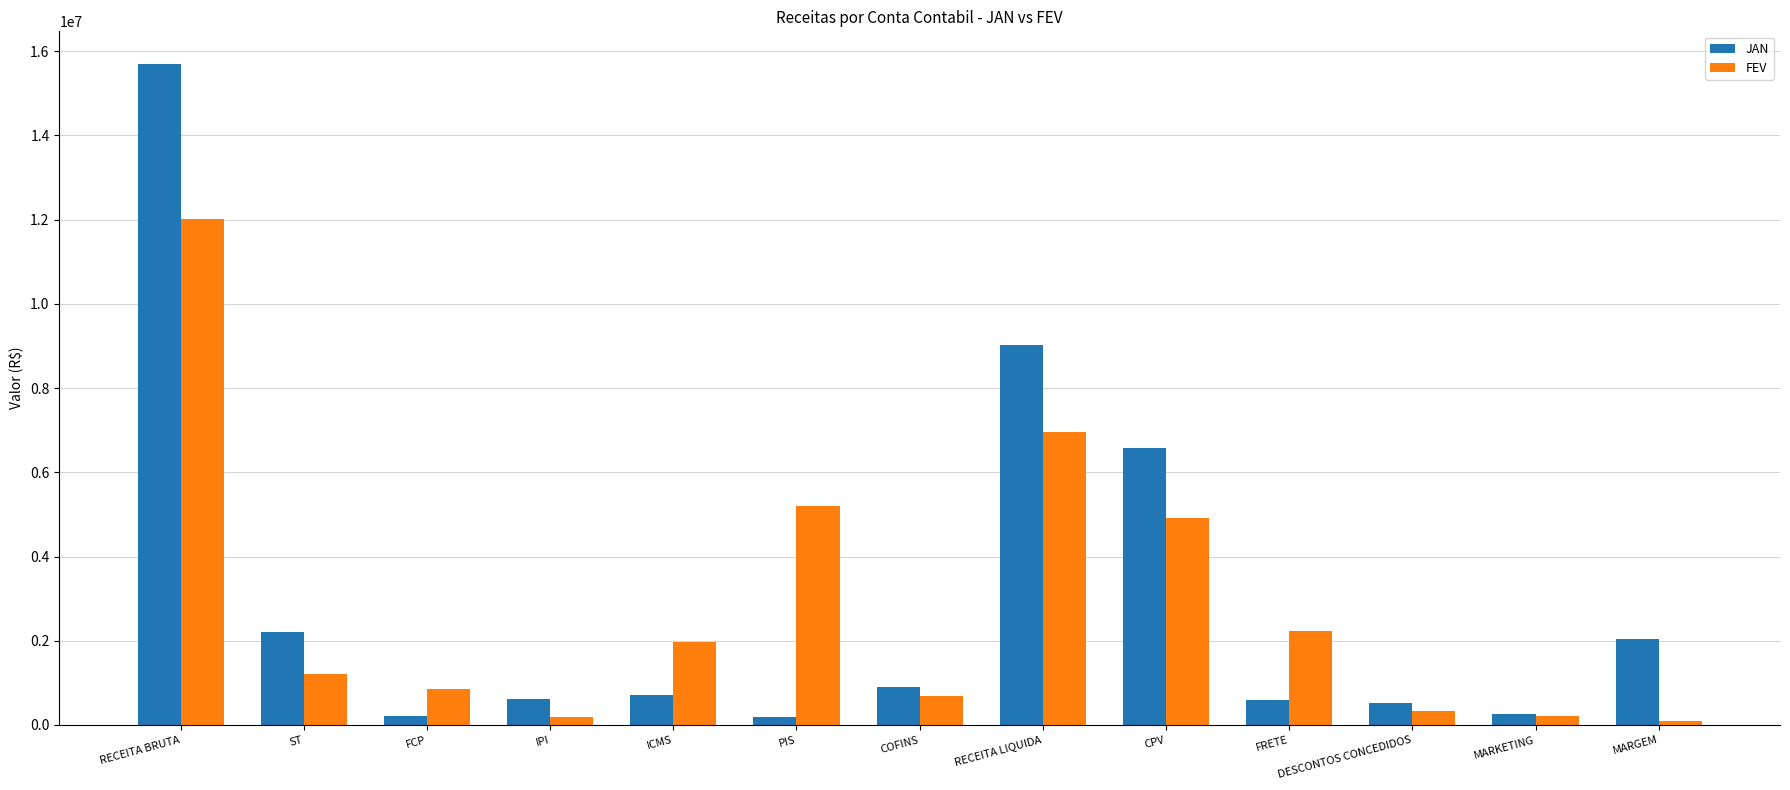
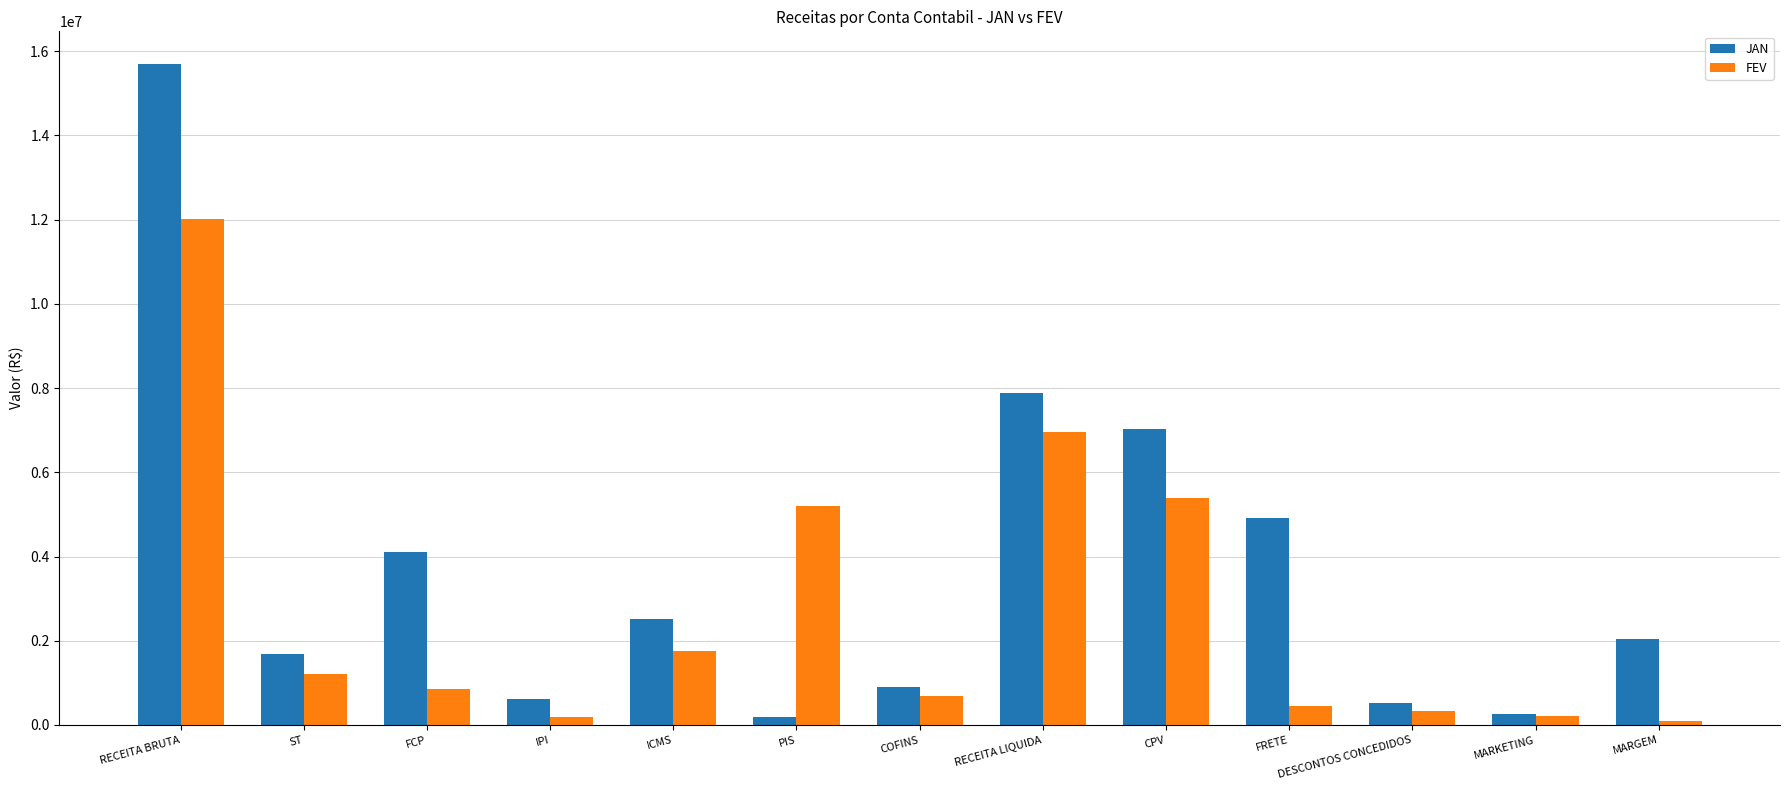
  {
    "JAN": {
      "RECEITA BRUTA": 15700000,
-     "ST": 2200000,
-     "FCP": 200000,
+     "ST": 1700000,
+     "FCP": 4100000,
      "IPI": 600000,
-     "ICMS": 700000,
+     "ICMS": 2500000,
      "PIS": 200000,
      "COFINS": 900000,
-     "RECEITA LIQUIDA": 9000000,
-     "CPV": 6600000,
-     "FRETE": 600000,
+     "RECEITA LIQUIDA": 7900000,
+     "CPV": 7000000,
+     "FRETE": 4900000,
      "DESCONTOS CONCEDIDOS": 500000,
      "MARKETING": 300000,
      "MARGEM": 2000000
    },
    "FEV": {
      "RECEITA BRUTA": 12000000,
      "ST": 1200000,
      "FCP": 900000,
      "IPI": 200000,
-     "ICMS": 2000000,
+     "ICMS": 1800000,
      "PIS": 5200000,
      "COFINS": 700000,
      "RECEITA LIQUIDA": 6900000,
-     "CPV": 4900000,
-     "FRETE": 2200000,
+     "CPV": 5400000,
+     "FRETE": 400000,
      "DESCONTOS CONCEDIDOS": 300000,
      "MARKETING": 200000,
      "MARGEM": 100000
    }
  }
